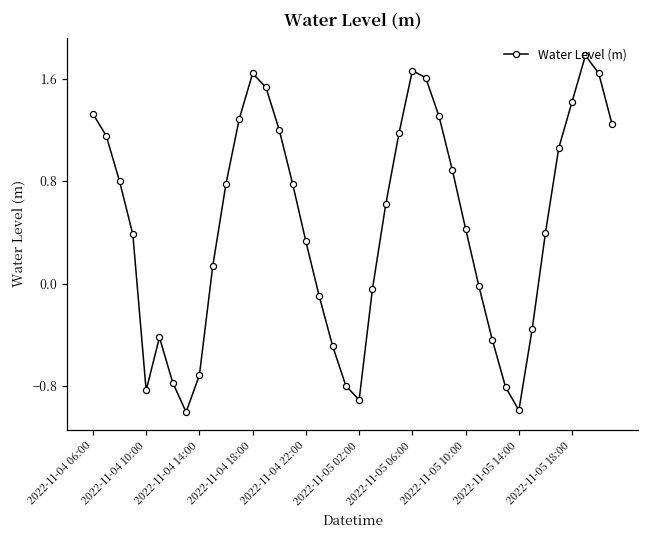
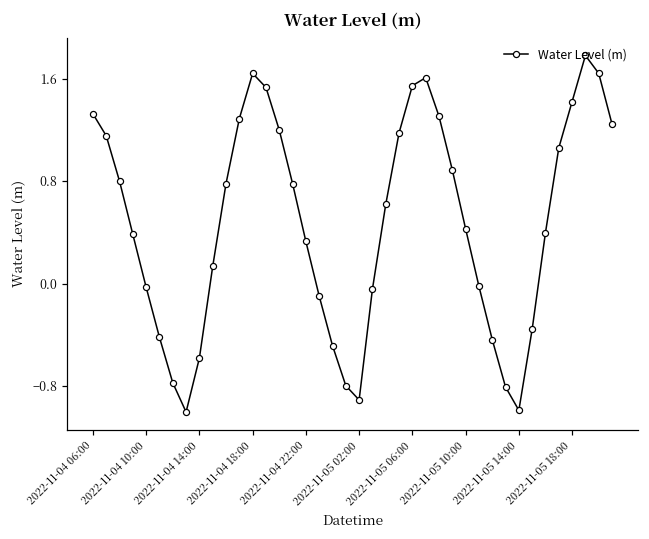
  {
    "2022-11-04 06:00": 1.33,
-   "2022-11-04 10:00": -0.83,
-   "2022-11-04 14:00": -0.72,
+   "2022-11-04 10:00": -0.03,
+   "2022-11-04 14:00": -0.58,
    "2022-11-04 18:00": 1.64,
    "2022-11-04 22:00": 0.33,
    "2022-11-05 02:00": -0.91,
-   "2022-11-05 06:00": 1.66,
+   "2022-11-05 06:00": 1.55,
    "2022-11-05 10:00": 0.43,
    "2022-11-05 14:00": -0.99,
    "2022-11-05 18:00": 1.42
  }
